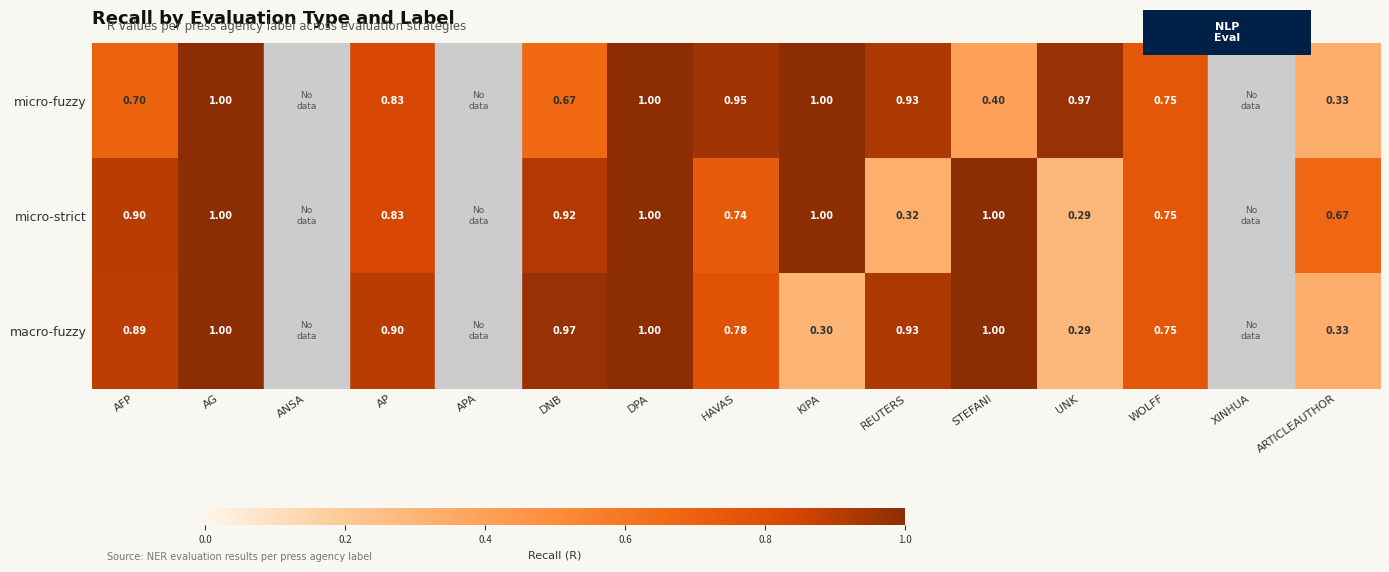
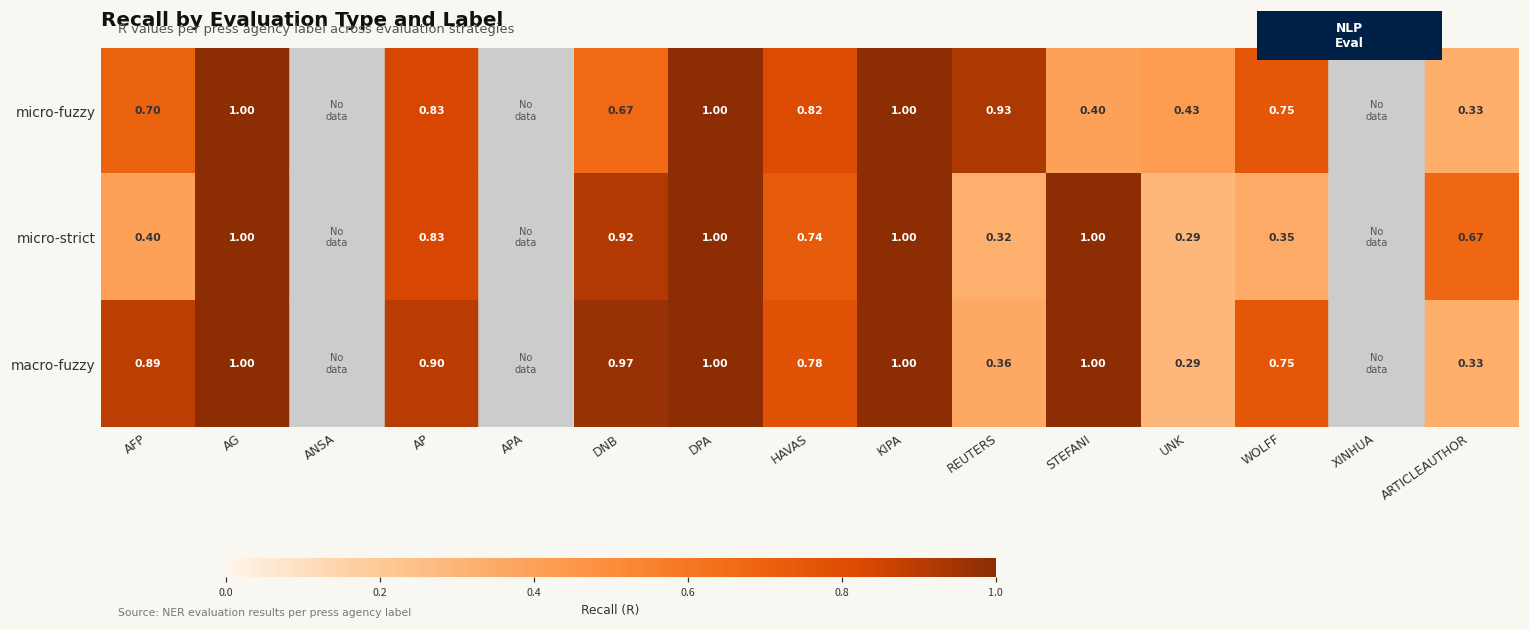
  {
    "micro-fuzzy": {
      "AFP": 0.70,
      "AG": 1.00,
      "AP": 0.83,
      "DNB": 0.67,
      "DPA": 1.00,
-     "HAVAS": 0.95,
+     "HAVAS": 0.82,
      "KIPA": 1.00,
      "REUTERS": 0.93,
      "STEFANI": 0.40,
-     "UNK": 0.97,
+     "UNK": 0.43,
      "WOLFF": 0.75,
      "ARTICLEAUTHOR": 0.33
    },
    "micro-strict": {
-     "AFP": 0.90,
+     "AFP": 0.40,
      "AG": 1.00,
      "AP": 0.83,
      "DNB": 0.92,
      "DPA": 1.00,
      "HAVAS": 0.74,
      "KIPA": 1.00,
      "REUTERS": 0.32,
      "STEFANI": 1.00,
      "UNK": 0.29,
-     "WOLFF": 0.75,
+     "WOLFF": 0.35,
      "ARTICLEAUTHOR": 0.67
    },
    "macro-fuzzy": {
      "AFP": 0.89,
      "AG": 1.00,
      "AP": 0.90,
      "DNB": 0.97,
      "DPA": 1.00,
      "HAVAS": 0.78,
-     "KIPA": 0.30,
-     "REUTERS": 0.93,
+     "KIPA": 1.00,
+     "REUTERS": 0.36,
      "STEFANI": 1.00,
      "UNK": 0.29,
      "WOLFF": 0.75,
      "ARTICLEAUTHOR": 0.33
    }
  }
